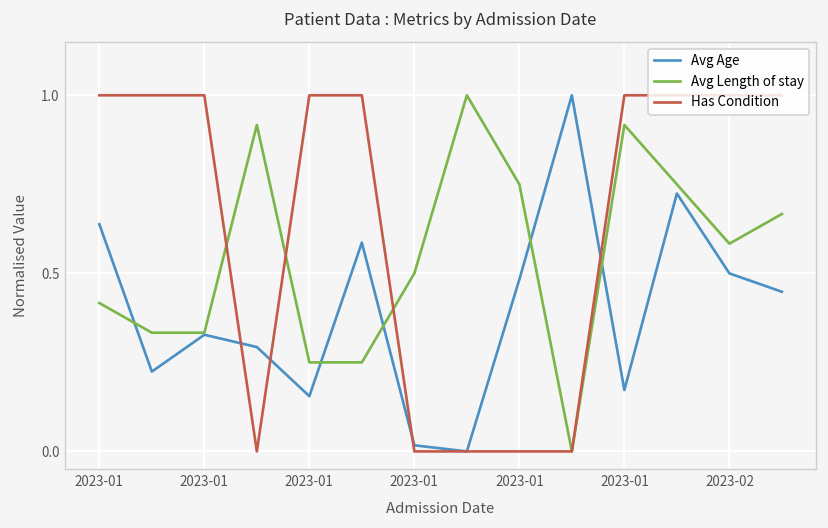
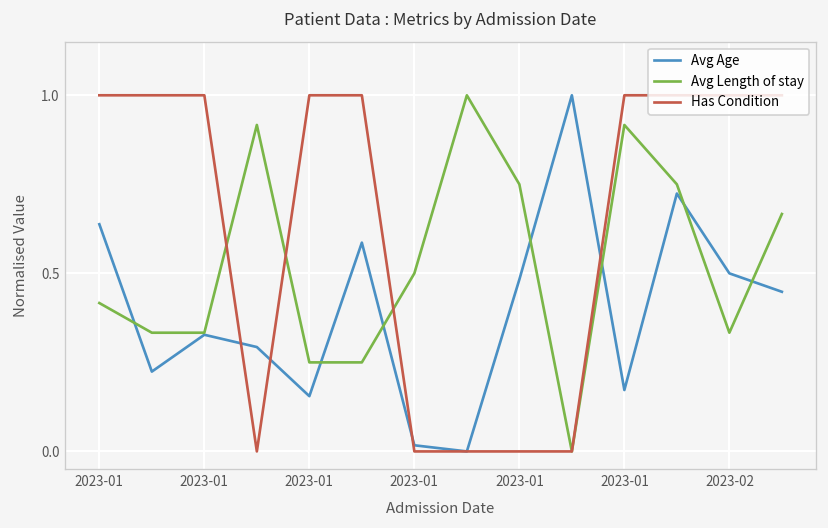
  {
    "Avg Age": {
      "2023-02": 0.50
    },
    "Avg Length of stay": {
-     "2023-02": 0.58
+     "2023-02": 0.33
    }
  }
